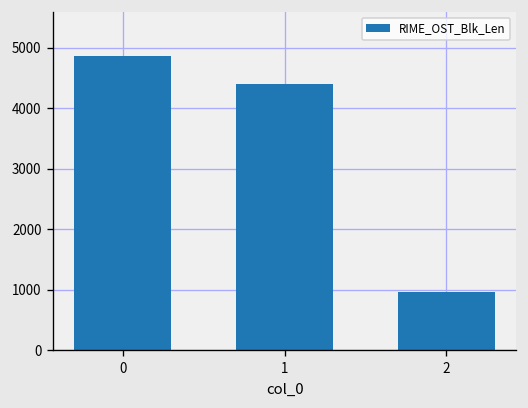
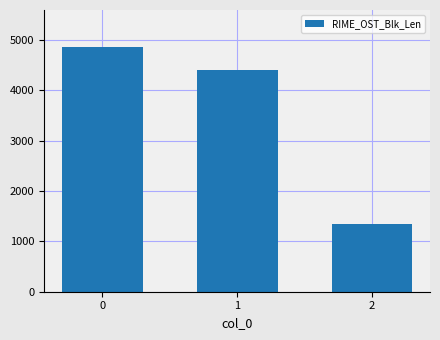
  {
    "0": 4900,
    "1": 4400,
-   "2": 1000
+   "2": 1300
  }
